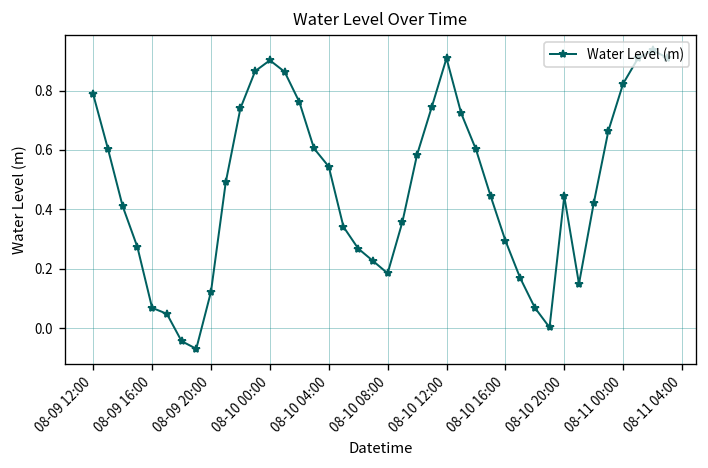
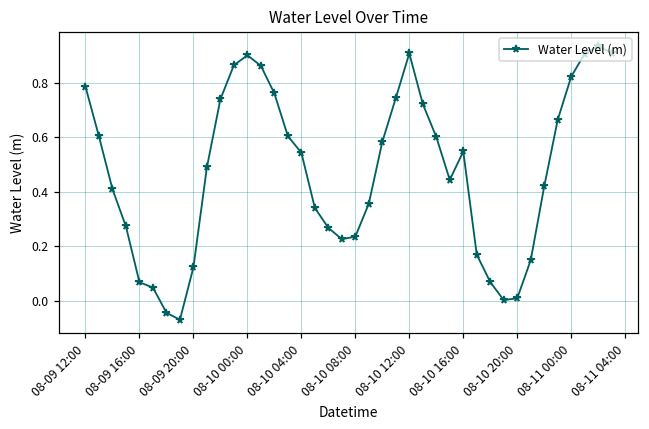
  {
    "08-09 12:00": 0.79,
    "08-09 16:00": 0.07,
    "08-09 20:00": 0.12,
    "08-10 00:00": 0.90,
    "08-10 04:00": 0.54,
-   "08-10 08:00": 0.19,
+   "08-10 08:00": 0.24,
    "08-10 12:00": 0.91,
-   "08-10 16:00": 0.30,
-   "08-10 20:00": 0.44,
+   "08-10 16:00": 0.55,
+   "08-10 20:00": 0.01,
    "08-11 00:00": 0.82
  }
